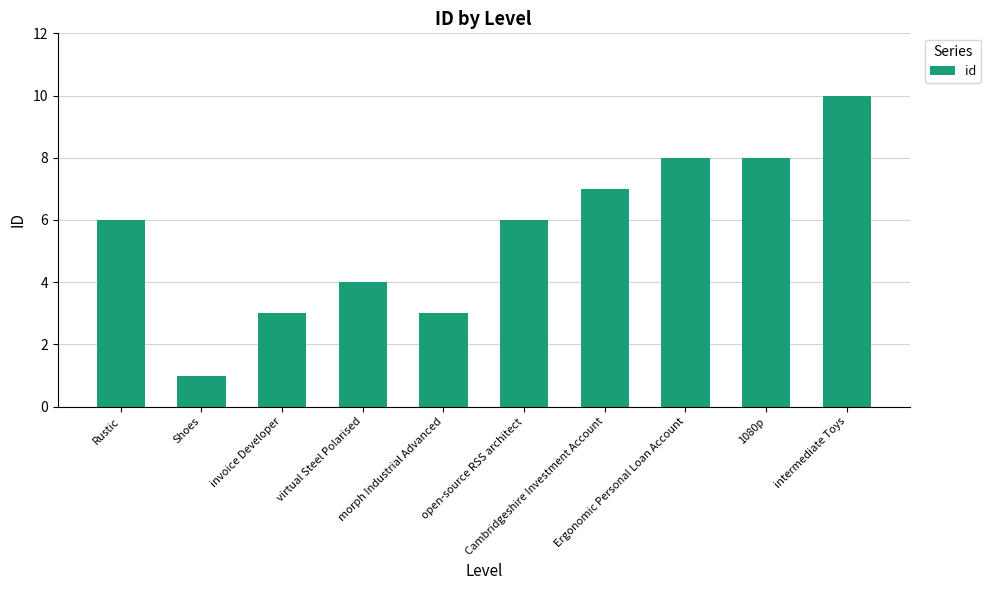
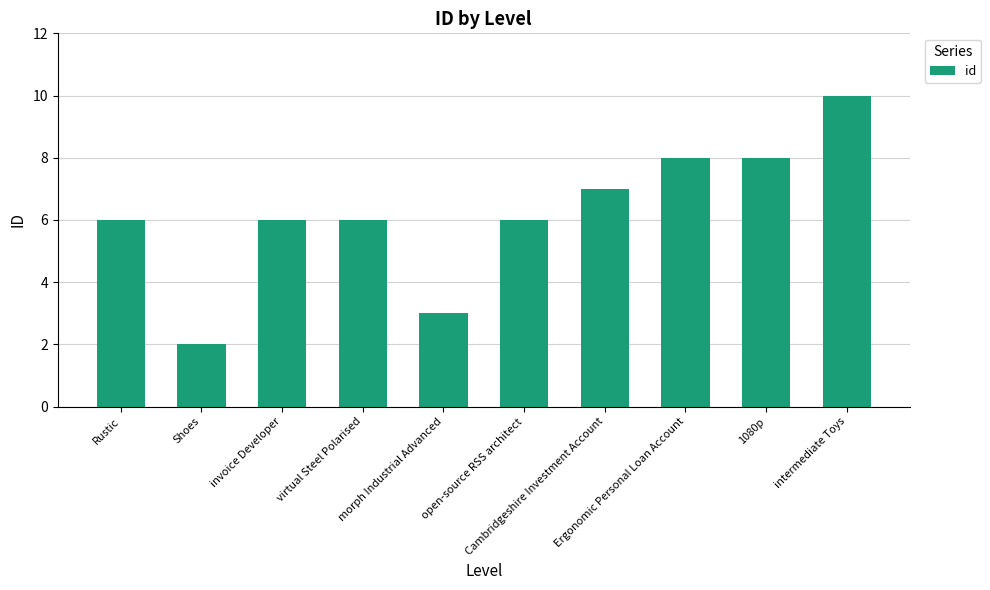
  {
    "Rustic": 6,
-   "Shoes": 1,
-   "invoice Developer": 3,
-   "virtual Steel Polarised": 4,
+   "Shoes": 2,
+   "invoice Developer": 6,
+   "virtual Steel Polarised": 6,
    "morph Industrial Advanced": 3,
    "open-source RSS architect": 6,
    "Cambridgeshire Investment Account": 7,
    "Ergonomic Personal Loan Account": 8,
    "1080p": 8,
    "intermediate Toys": 10
  }
